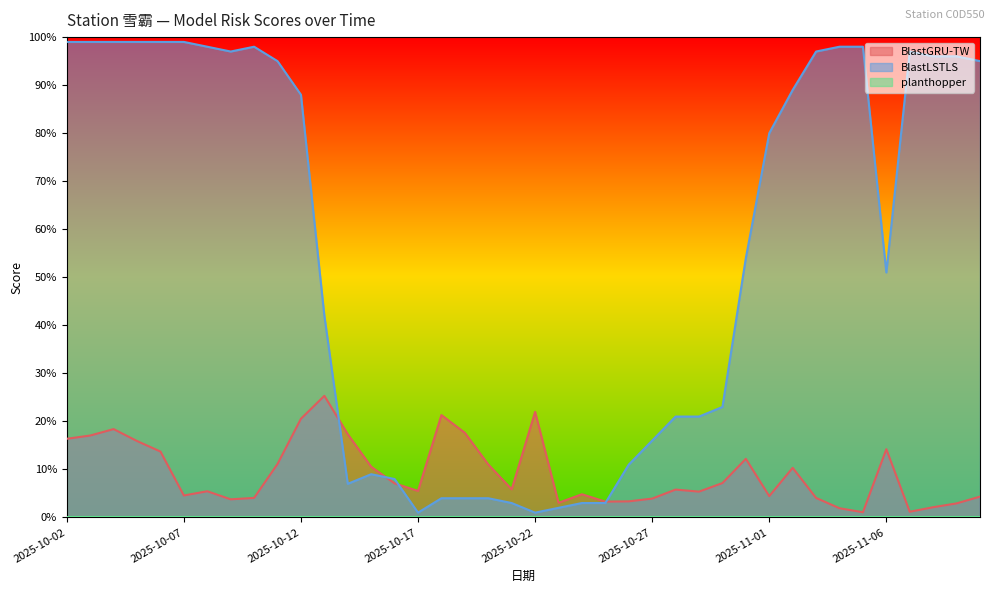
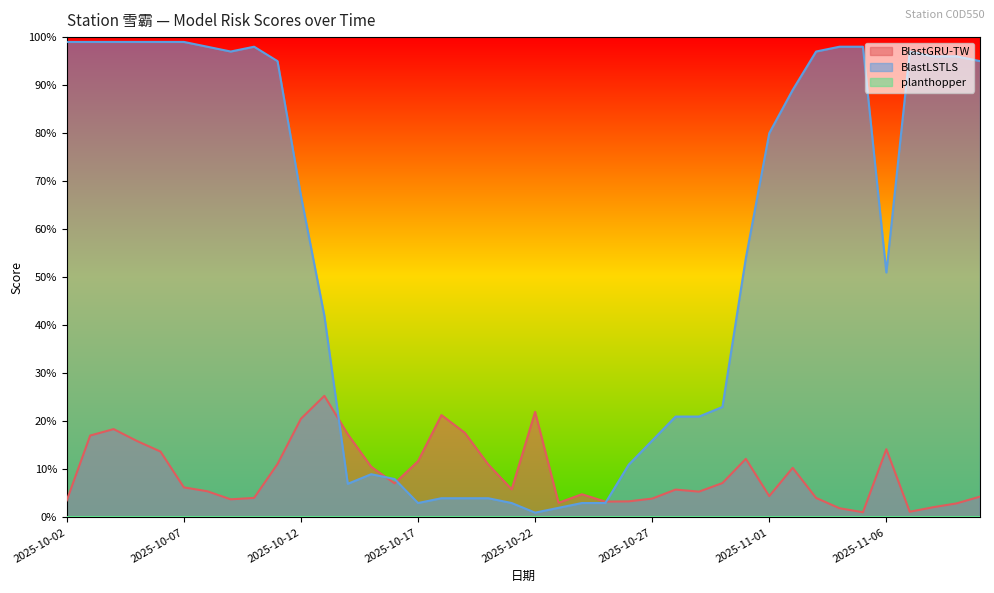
  {
    "BlastGRU-TW": {
-     "2025-10-02": "16%",
-     "2025-10-07": "5%",
+     "2025-10-02": "4%",
+     "2025-10-07": "6%",
      "2025-10-12": "21%",
-     "2025-10-17": "6%",
+     "2025-10-17": "12%",
      "2025-10-22": "22%",
      "2025-10-27": "4%",
      "2025-11-01": "4%",
      "2025-11-06": "14%"
    },
    "BlastLSTLS": {
      "2025-10-02": "99%",
      "2025-10-07": "99%",
-     "2025-10-12": "88%",
-     "2025-10-17": "1%",
+     "2025-10-12": "67%",
+     "2025-10-17": "3%",
      "2025-10-22": "1%",
      "2025-10-27": "16%",
      "2025-11-01": "80%",
      "2025-11-06": "51%"
    },
    "planthopper": {
      "2025-10-02": "0%",
      "2025-10-07": "0%",
      "2025-10-12": "0%",
      "2025-10-17": "0%",
      "2025-10-22": "0%",
      "2025-10-27": "0%",
      "2025-11-01": "0%",
      "2025-11-06": "0%"
    }
  }
